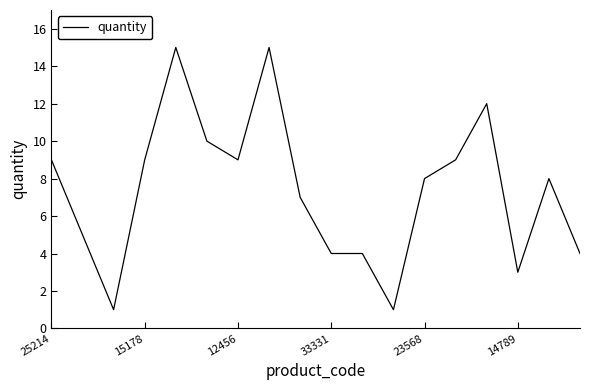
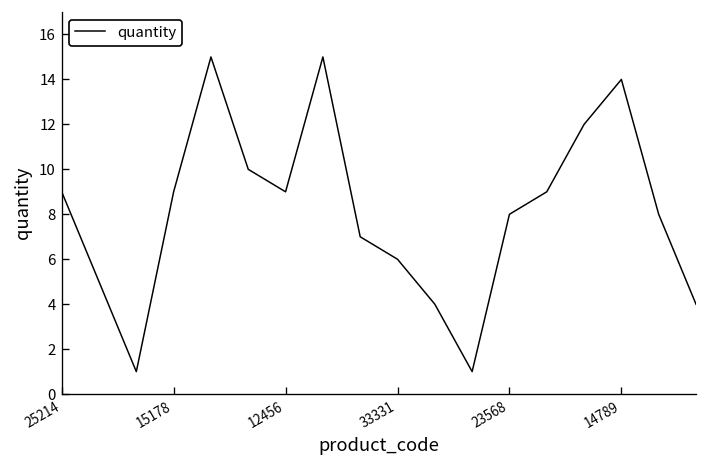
  {
    "25214": 9,
    "15178": 9,
    "12456": 9,
-   "33331": 4,
+   "33331": 6,
    "23568": 8,
-   "14789": 3
+   "14789": 14
  }
